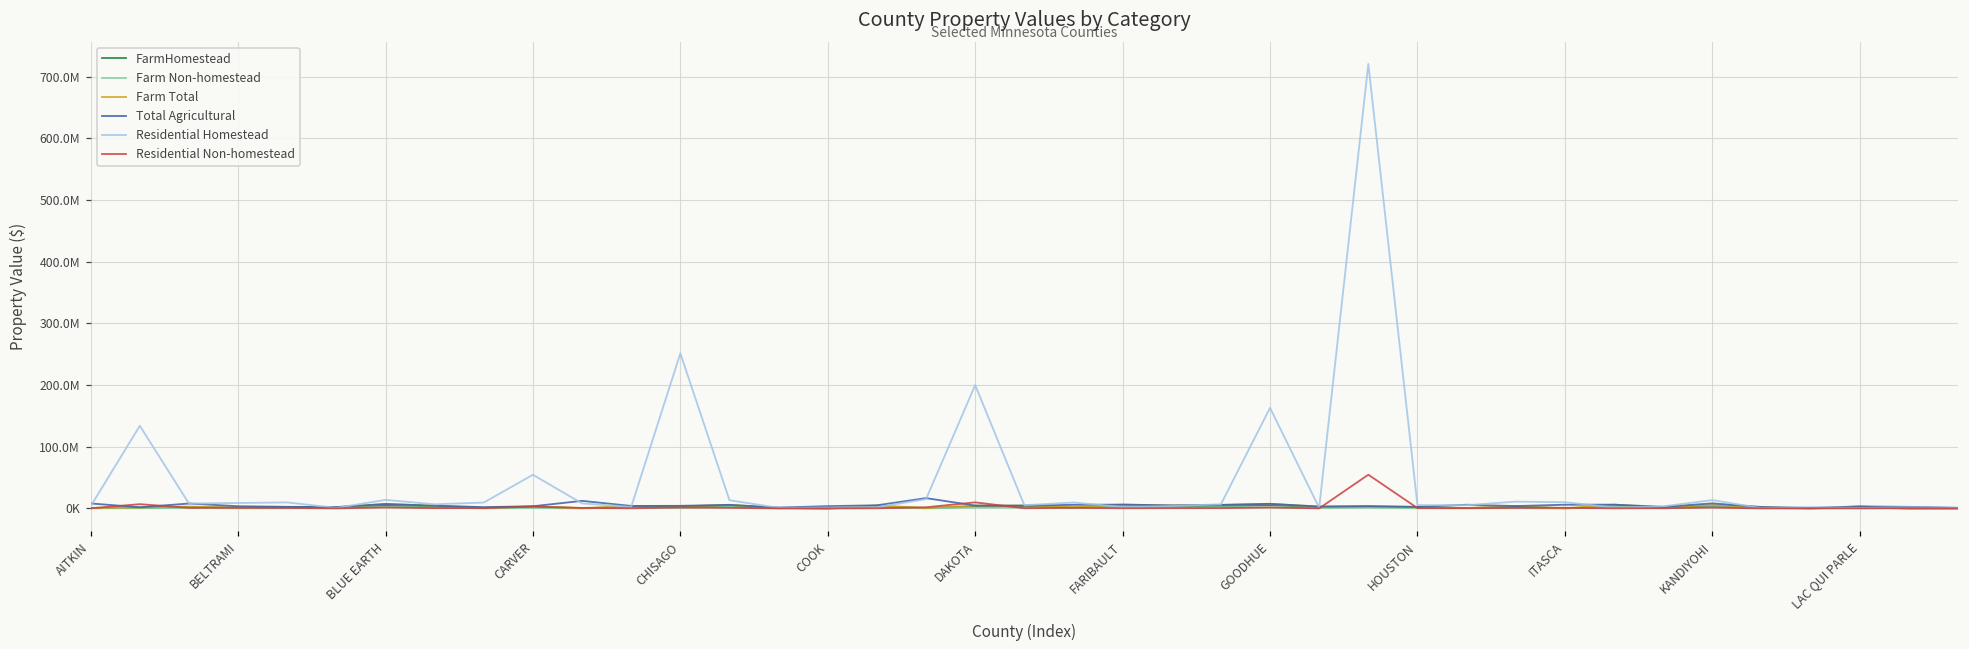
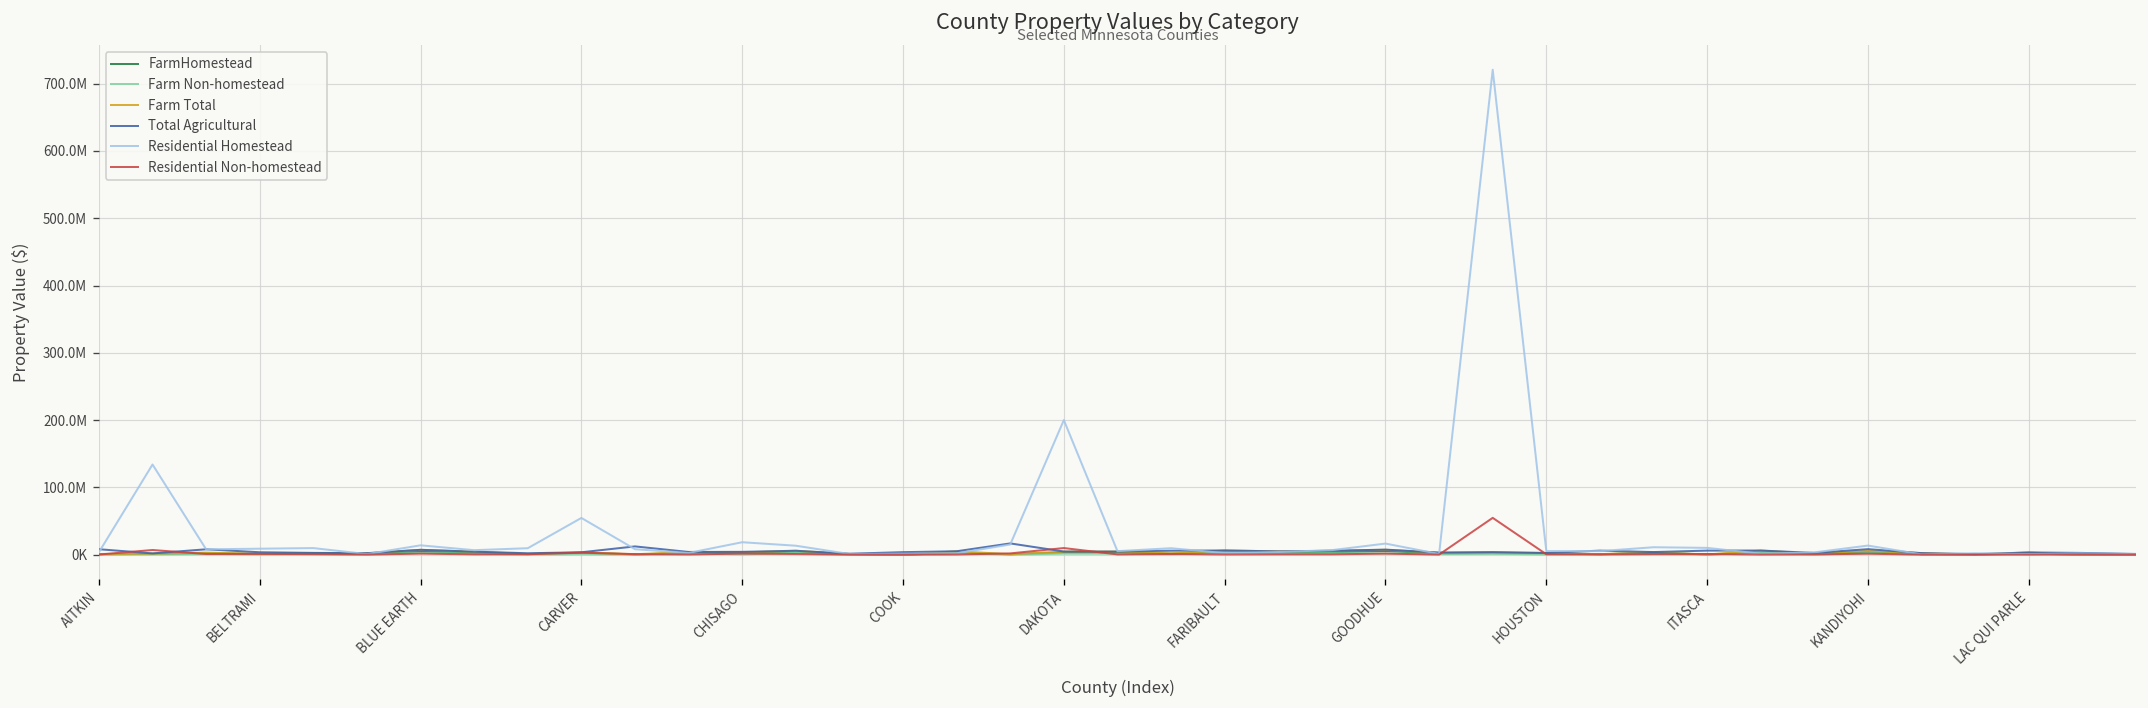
  {
    "Residential Homestead": {
      "BELTRAMI": 10000000,
      "BLUE EARTH": 10000000,
      "CARVER": 50000000,
-     "CHISAGO": 250000000,
+     "CHISAGO": 20000000,
      "DAKOTA": 200000000,
-     "GOODHUE": 160000000,
+     "GOODHUE": 20000000,
      "KANDIYOHI": 10000000
    },
    "Residential Non-homestead": {
      "DAKOTA": 10000000
    }
  }
